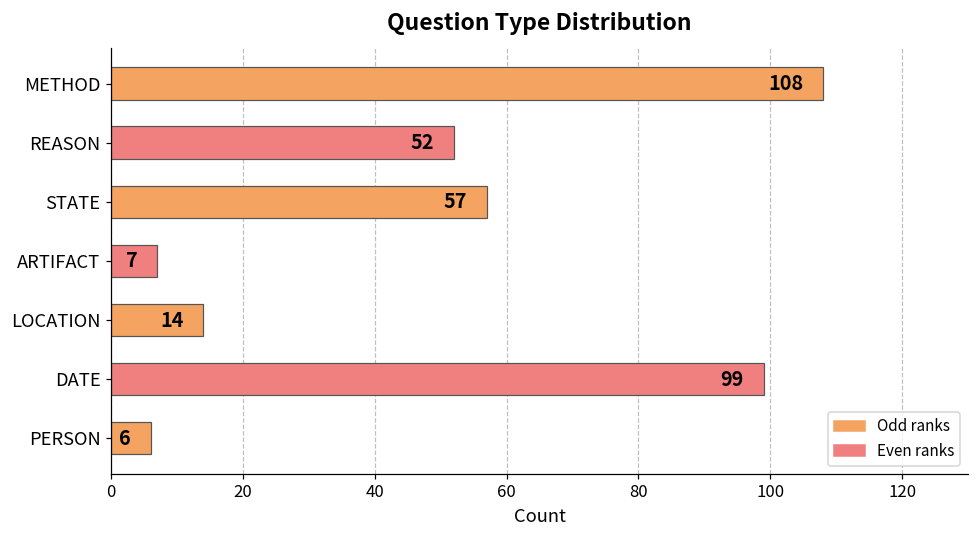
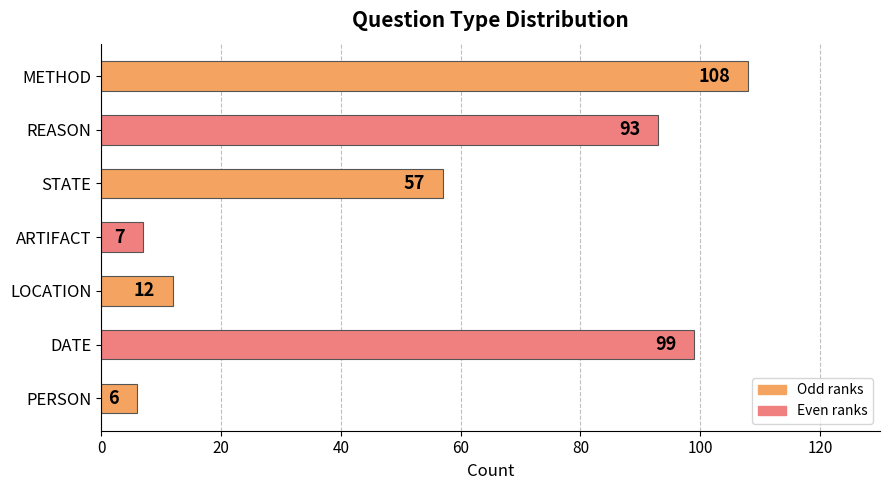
  {
    "METHOD": 108,
-   "REASON": 52,
+   "REASON": 93,
    "STATE": 57,
    "ARTIFACT": 7,
-   "LOCATION": 14,
+   "LOCATION": 12,
    "DATE": 99,
    "PERSON": 6
  }
